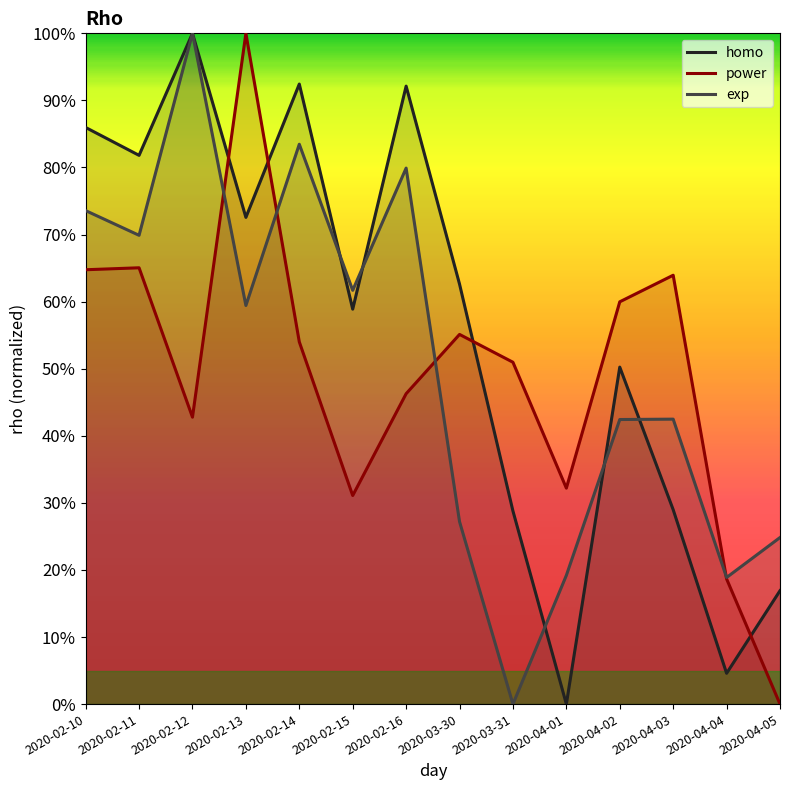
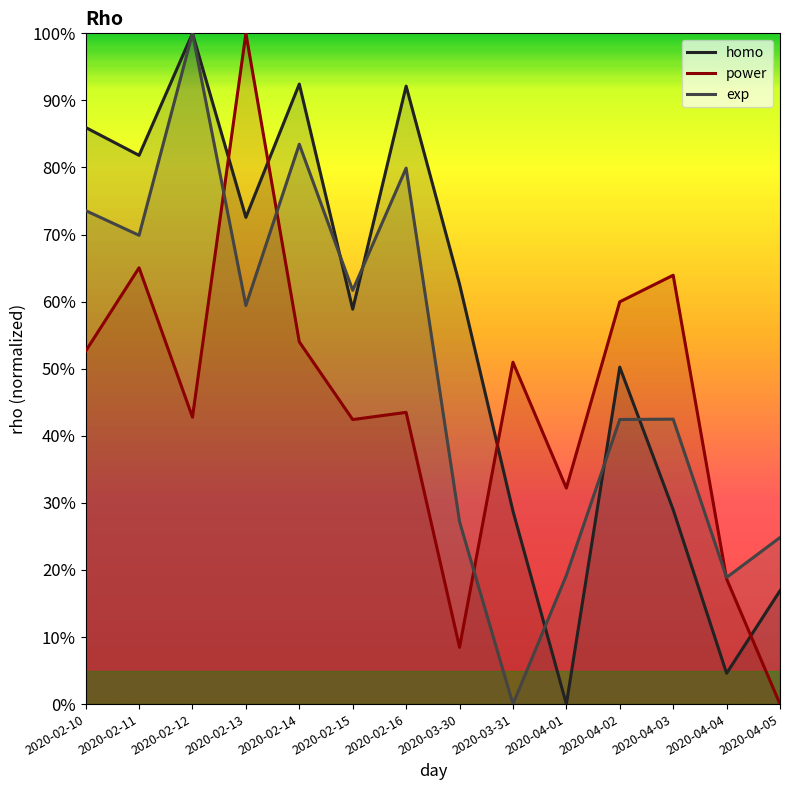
  {
    "power": {
-     "2020-02-10": "65%",
+     "2020-02-10": "53%",
      "2020-02-11": "65%",
      "2020-02-12": "43%",
      "2020-02-13": "100%",
      "2020-02-14": "54%",
-     "2020-02-15": "31%",
-     "2020-02-16": "46%",
-     "2020-03-30": "55%",
+     "2020-02-15": "42%",
+     "2020-02-16": "43%",
+     "2020-03-30": "8%",
      "2020-03-31": "51%",
      "2020-04-01": "32%",
      "2020-04-02": "60%",
      "2020-04-03": "64%"
    }
  }
